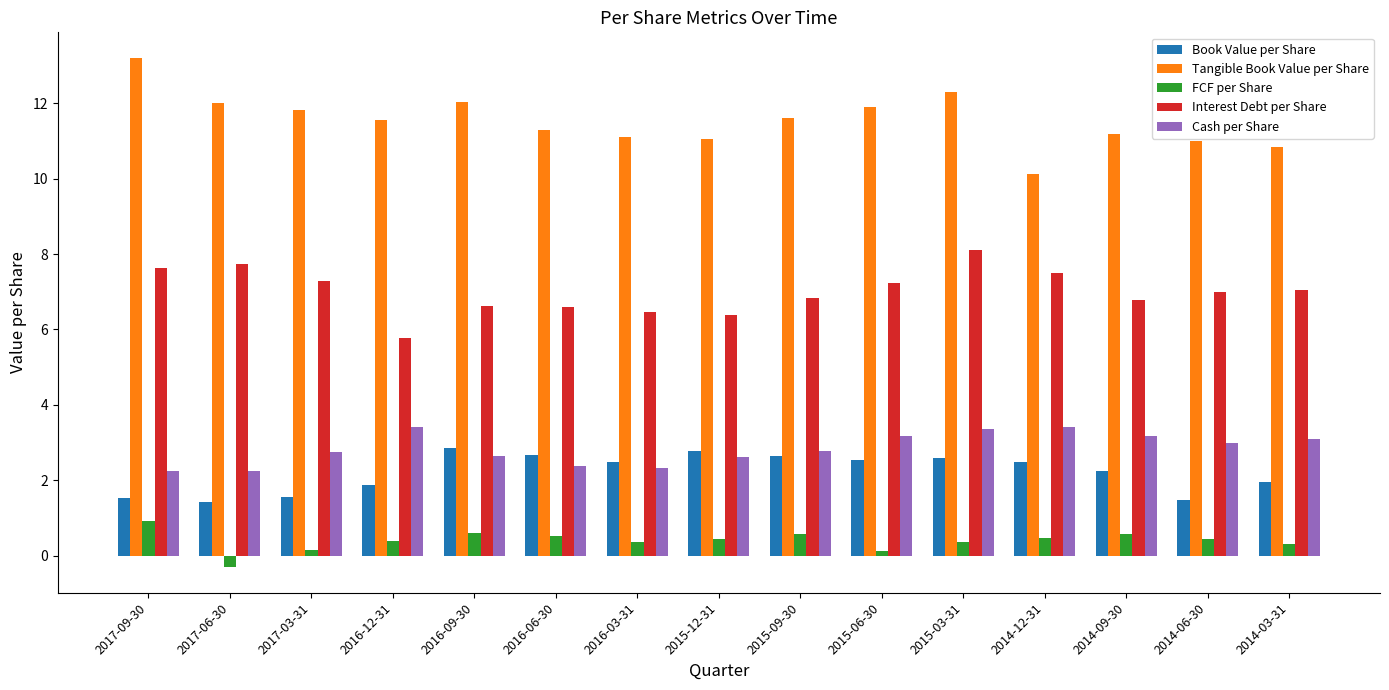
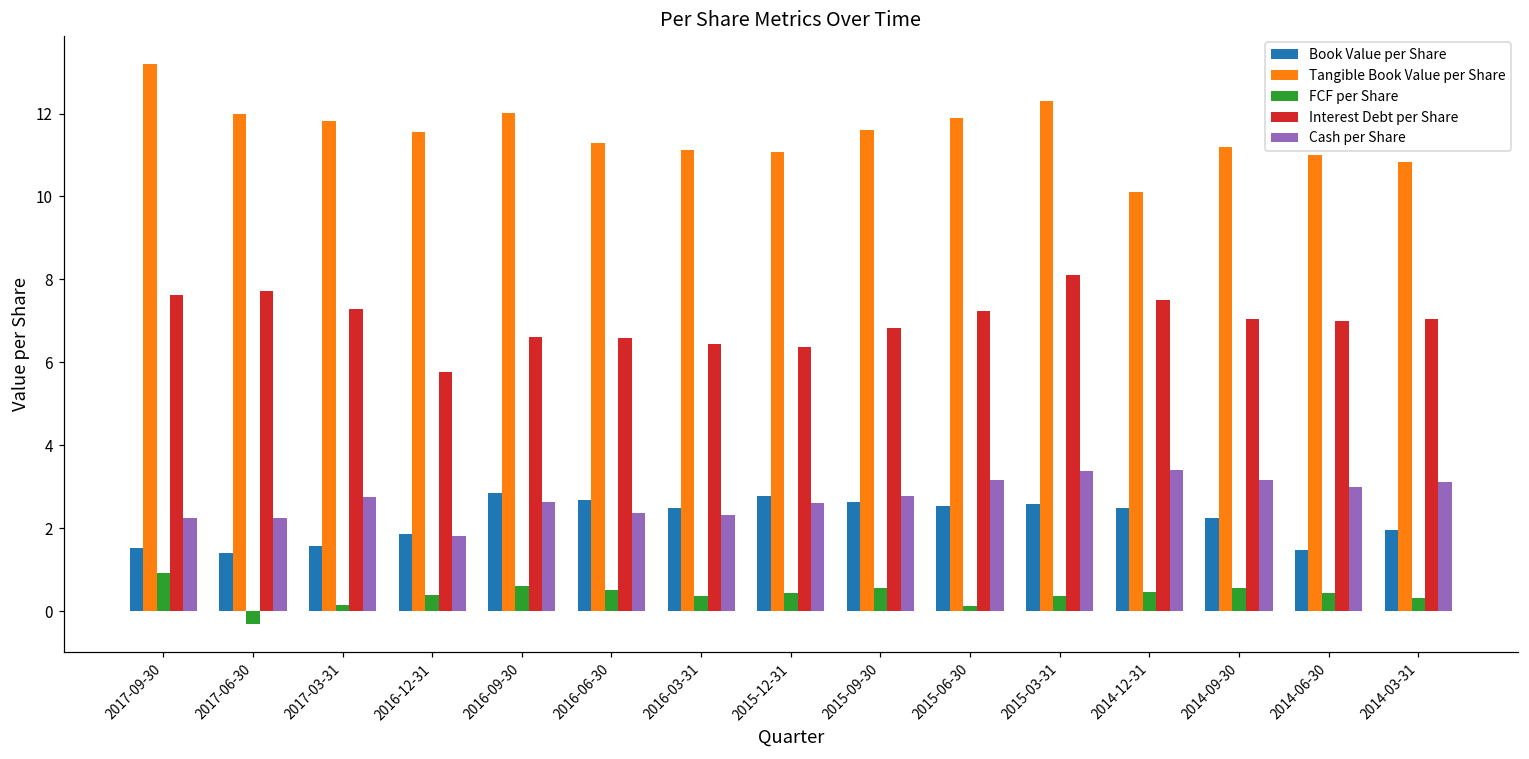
  {
    "Book Value per Share": {
      "2017-09-30": 1.5,
      "2017-06-30": 1.4,
      "2017-03-31": 1.6,
      "2016-12-31": 1.9,
      "2016-09-30": 2.8,
      "2016-06-30": 2.7,
      "2016-03-31": 2.5,
      "2015-12-31": 2.8,
      "2015-09-30": 2.6,
      "2015-06-30": 2.5,
      "2015-03-31": 2.6,
      "2014-12-31": 2.5,
      "2014-09-30": 2.2,
      "2014-06-30": 1.5,
      "2014-03-31": 2.0
    },
    "Tangible Book Value per Share": {
      "2017-09-30": 13.2,
      "2017-06-30": 12.0,
      "2017-03-31": 11.8,
      "2016-12-31": 11.6,
      "2016-09-30": 12.0,
      "2016-06-30": 11.3,
      "2016-03-31": 11.1,
      "2015-12-31": 11.1,
      "2015-09-30": 11.6,
      "2015-06-30": 11.9,
      "2015-03-31": 12.3,
      "2014-12-31": 10.1,
      "2014-09-30": 11.2,
      "2014-06-30": 11.0,
      "2014-03-31": 10.8
    },
    "FCF per Share": {
      "2017-09-30": 0.9,
      "2017-06-30": -0.3,
      "2017-03-31": 0.1,
      "2016-12-31": 0.4,
      "2016-09-30": 0.6,
      "2016-06-30": 0.5,
      "2016-03-31": 0.4,
      "2015-12-31": 0.4,
      "2015-09-30": 0.6,
      "2015-06-30": 0.1,
      "2015-03-31": 0.4,
      "2014-12-31": 0.5,
      "2014-09-30": 0.6,
      "2014-06-30": 0.4,
      "2014-03-31": 0.3
    },
    "Interest Debt per Share": {
      "2017-09-30": 7.6,
      "2017-06-30": 7.7,
      "2017-03-31": 7.3,
      "2016-12-31": 5.8,
      "2016-09-30": 6.6,
      "2016-06-30": 6.6,
      "2016-03-31": 6.5,
      "2015-12-31": 6.4,
      "2015-09-30": 6.8,
      "2015-06-30": 7.2,
      "2015-03-31": 8.1,
      "2014-12-31": 7.5,
-     "2014-09-30": 6.8,
+     "2014-09-30": 7.0,
      "2014-06-30": 7.0,
      "2014-03-31": 7.0
    },
    "Cash per Share": {
      "2017-09-30": 2.2,
      "2017-06-30": 2.3,
      "2017-03-31": 2.8,
-     "2016-12-31": 3.4,
+     "2016-12-31": 1.8,
      "2016-09-30": 2.6,
      "2016-06-30": 2.4,
      "2016-03-31": 2.3,
      "2015-12-31": 2.6,
      "2015-09-30": 2.8,
      "2015-06-30": 3.2,
      "2015-03-31": 3.4,
      "2014-12-31": 3.4,
      "2014-09-30": 3.2,
      "2014-06-30": 3.0,
      "2014-03-31": 3.1
    }
  }
